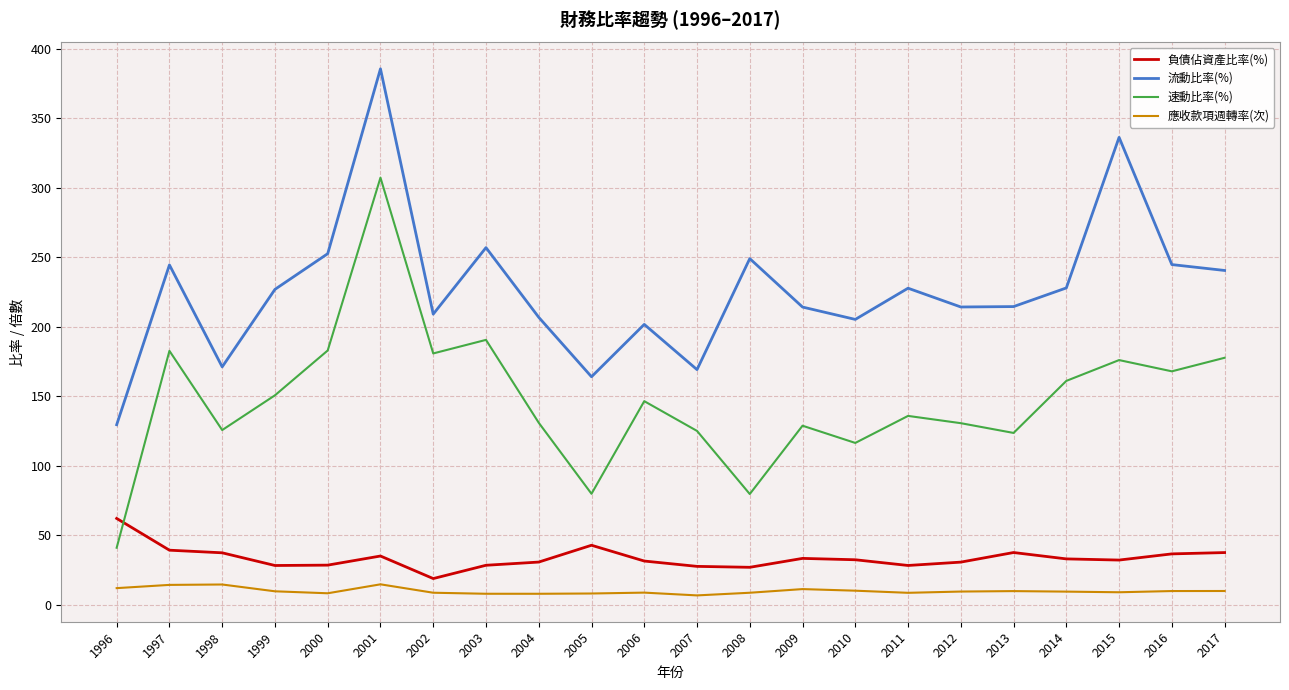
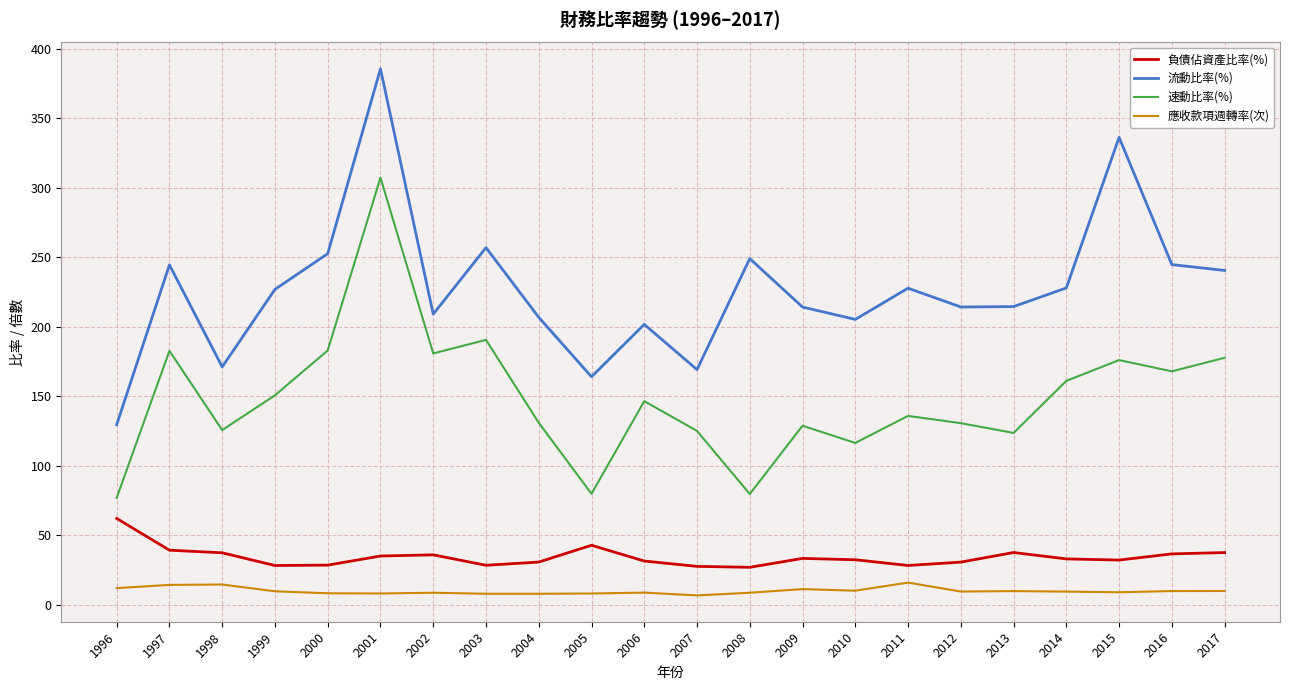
  {
    "負債佔資產比率(%)": {
      "1996": 62,
      "1997": 39,
      "1998": 37,
      "1999": 28,
      "2000": 29,
      "2001": 35,
-     "2002": 19,
+     "2002": 36,
      "2003": 28,
      "2004": 31,
      "2005": 43,
      "2006": 31,
      "2007": 28,
      "2008": 27,
      "2009": 33,
      "2010": 32,
      "2011": 28,
      "2012": 31,
      "2013": 38,
      "2014": 33,
      "2015": 32,
      "2016": 37,
      "2017": 38
    },
    "流動比率(%)": {
      "1996": 130,
      "1997": 244,
      "1998": 171,
      "1999": 227,
      "2000": 253,
      "2001": 386,
      "2002": 209,
      "2003": 257,
      "2004": 207,
      "2005": 164,
      "2006": 202,
      "2007": 169,
      "2008": 249,
      "2009": 214,
      "2010": 205,
      "2011": 228,
      "2012": 214,
      "2013": 214,
      "2014": 228,
      "2015": 336,
      "2016": 245,
      "2017": 240
    },
    "速動比率(%)": {
-     "1996": 41,
+     "1996": 77,
      "1997": 183,
      "1998": 126,
      "1999": 151,
      "2000": 183,
      "2001": 307,
      "2002": 181,
      "2003": 191,
      "2004": 131,
      "2005": 80,
      "2006": 146,
      "2007": 125,
      "2008": 80,
      "2009": 129,
      "2010": 116,
      "2011": 136,
      "2012": 131,
      "2013": 124,
      "2014": 161,
      "2015": 176,
      "2016": 168,
      "2017": 178
    },
    "應收款項週轉率(次)": {
      "1996": 12,
      "1997": 14,
      "1998": 15,
      "1999": 10,
      "2000": 8,
-     "2001": 15,
+     "2001": 8,
      "2002": 9,
      "2003": 8,
      "2004": 8,
      "2005": 8,
      "2006": 9,
      "2007": 7,
      "2008": 9,
      "2009": 11,
      "2010": 10,
-     "2011": 9,
+     "2011": 16,
      "2012": 10,
      "2013": 10,
      "2014": 9,
      "2015": 9,
      "2016": 10,
      "2017": 10
    }
  }
